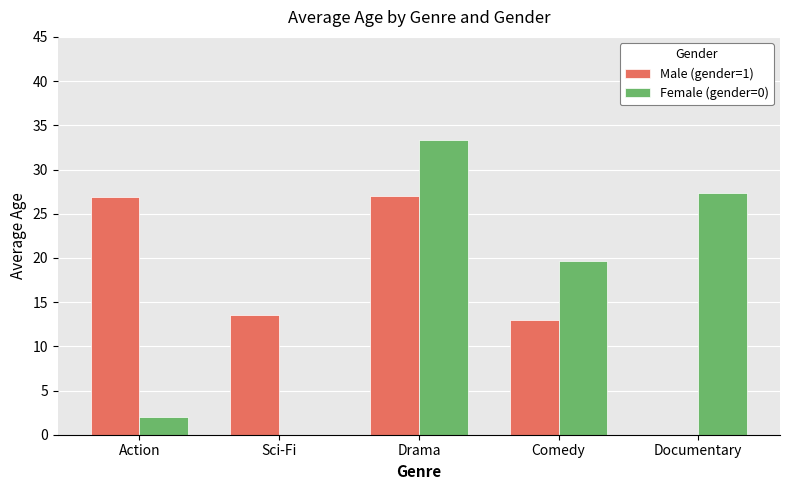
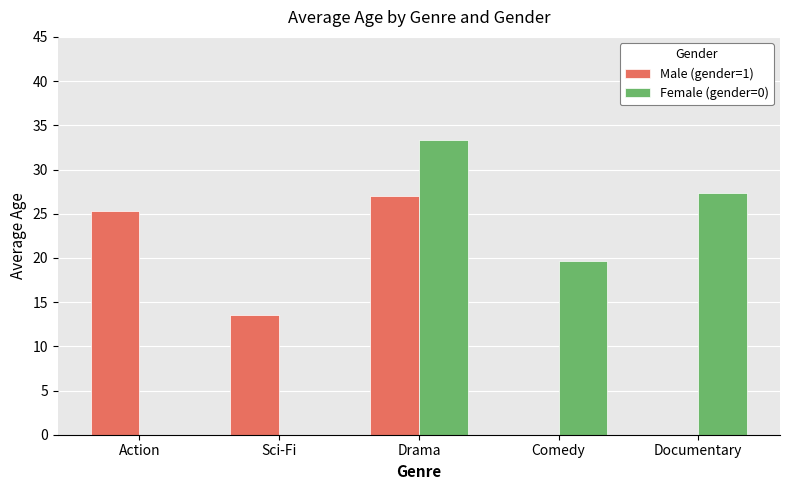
  {
    "Male (gender=1)": {
-     "Action": 27,
+     "Action": 25,
      "Sci-Fi": 14,
      "Drama": 27,
-     "Comedy": 13,
+     "Comedy": 0,
      "Documentary": 0
    },
    "Female (gender=0)": {
-     "Action": 2,
+     "Action": 0,
      "Sci-Fi": 0,
      "Drama": 33,
      "Comedy": 20,
      "Documentary": 27
    }
  }
